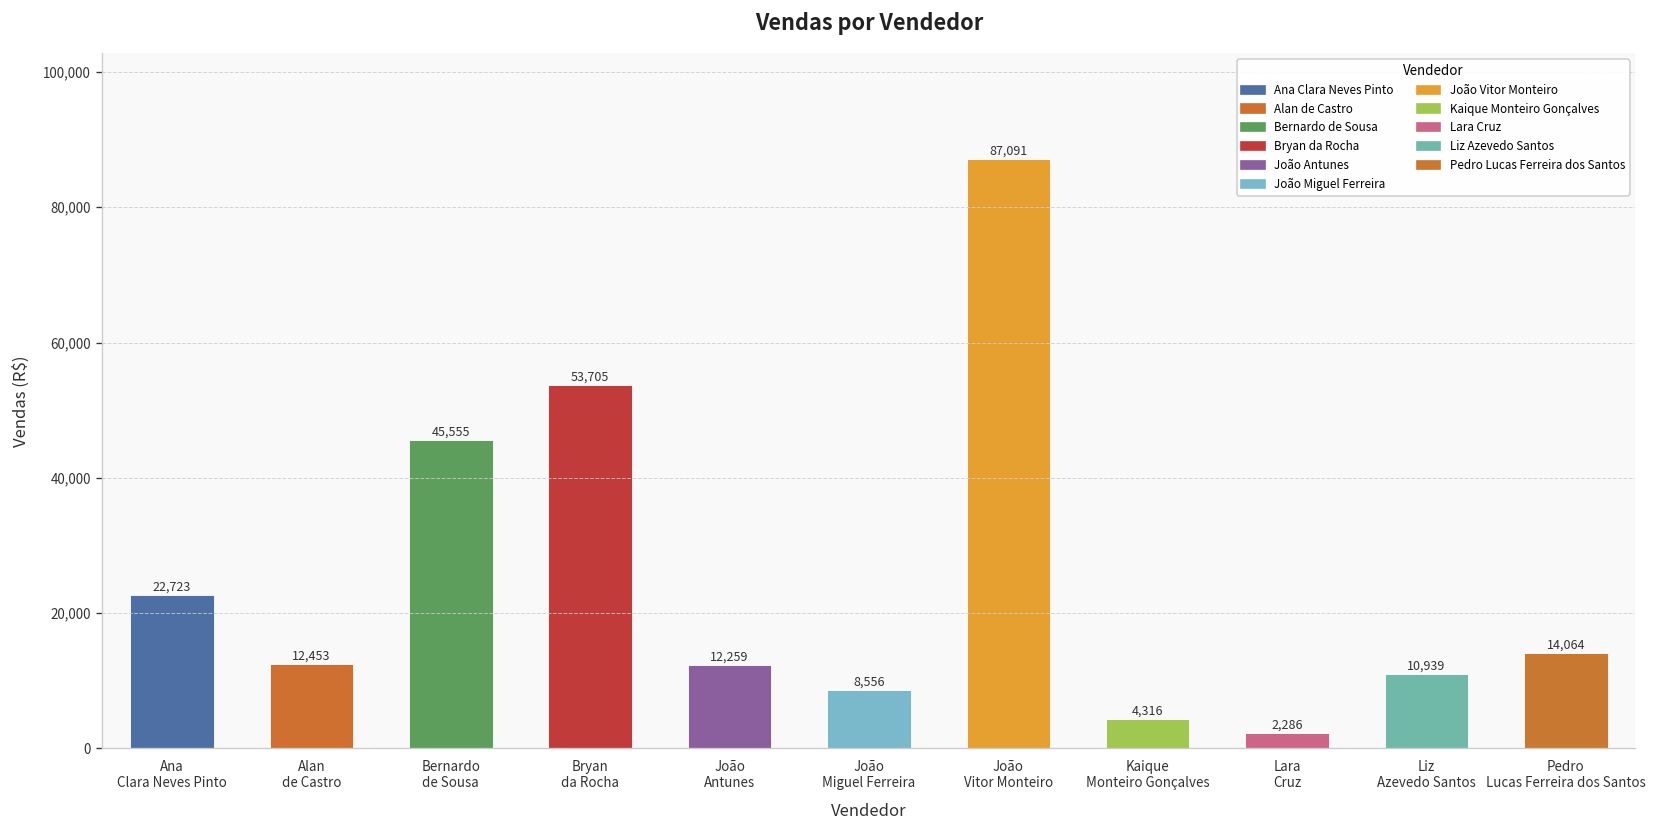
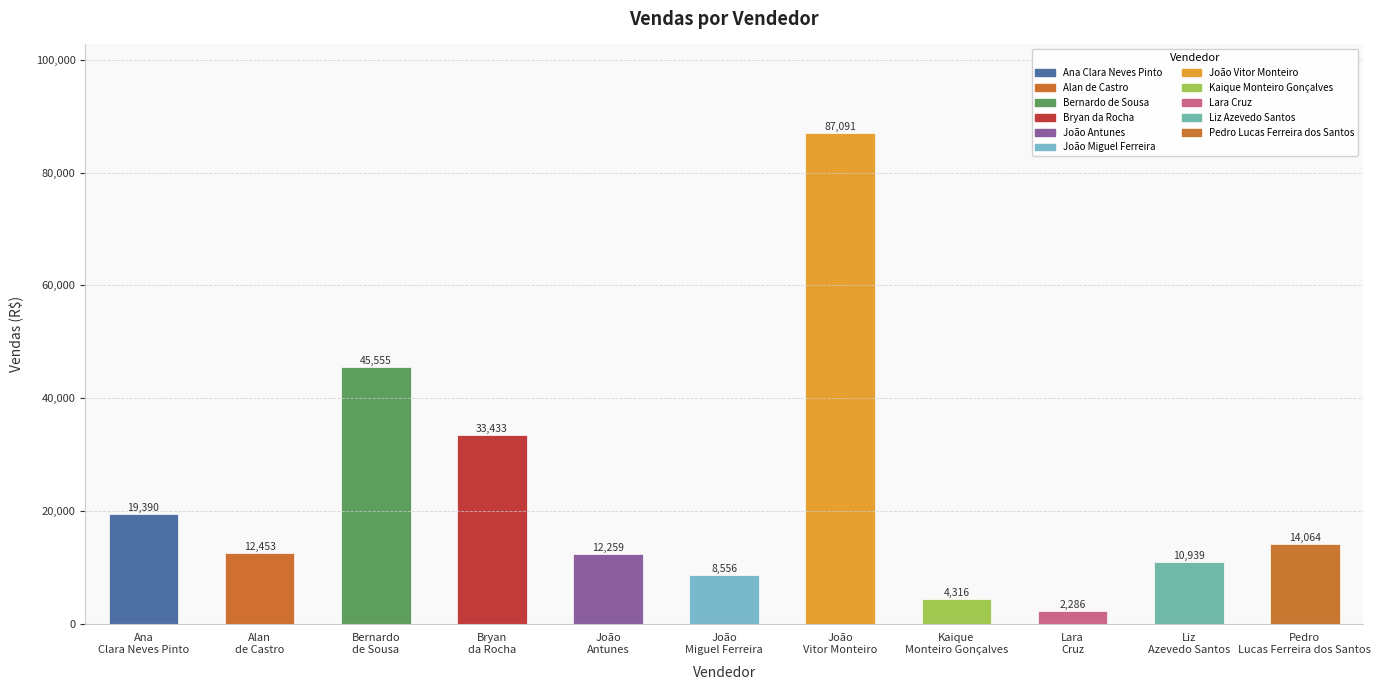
  {
-   "Ana Clara Neves Pinto": "22,723",
+   "Ana Clara Neves Pinto": "19,390",
    "Alan de Castro": "12,453",
    "Bernardo de Sousa": "45,555",
-   "Bryan da Rocha": "53,705",
+   "Bryan da Rocha": "33,433",
    "João Antunes": "12,259",
    "João Miguel Ferreira": "8,556",
    "João Vitor Monteiro": "87,091",
    "Kaique Monteiro Gonçalves": "4,316",
    "Lara Cruz": "2,286",
    "Liz Azevedo Santos": "10,939",
    "Pedro Lucas Ferreira dos Santos": "14,064"
  }
